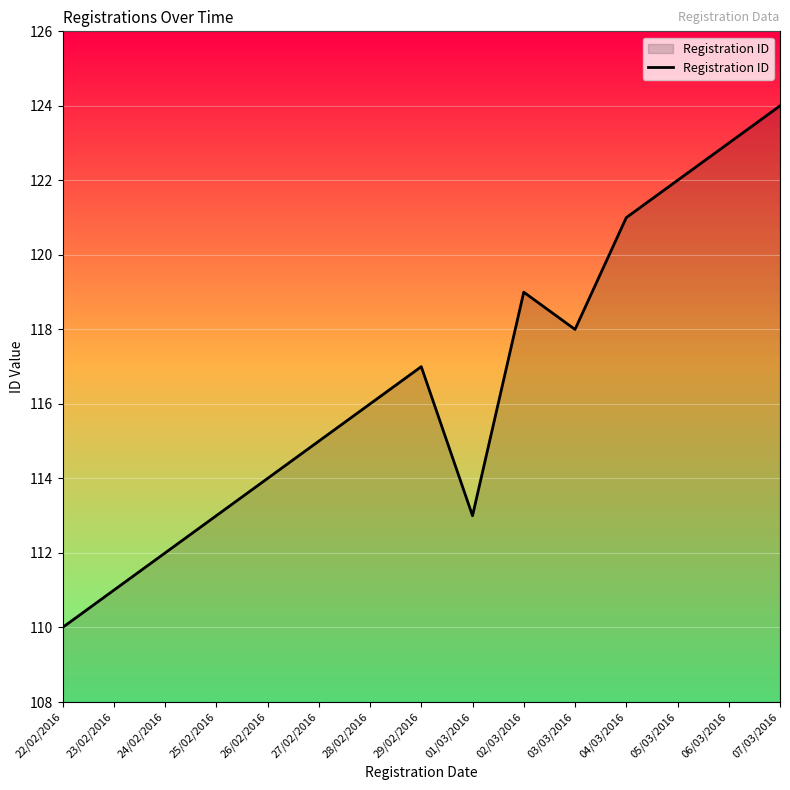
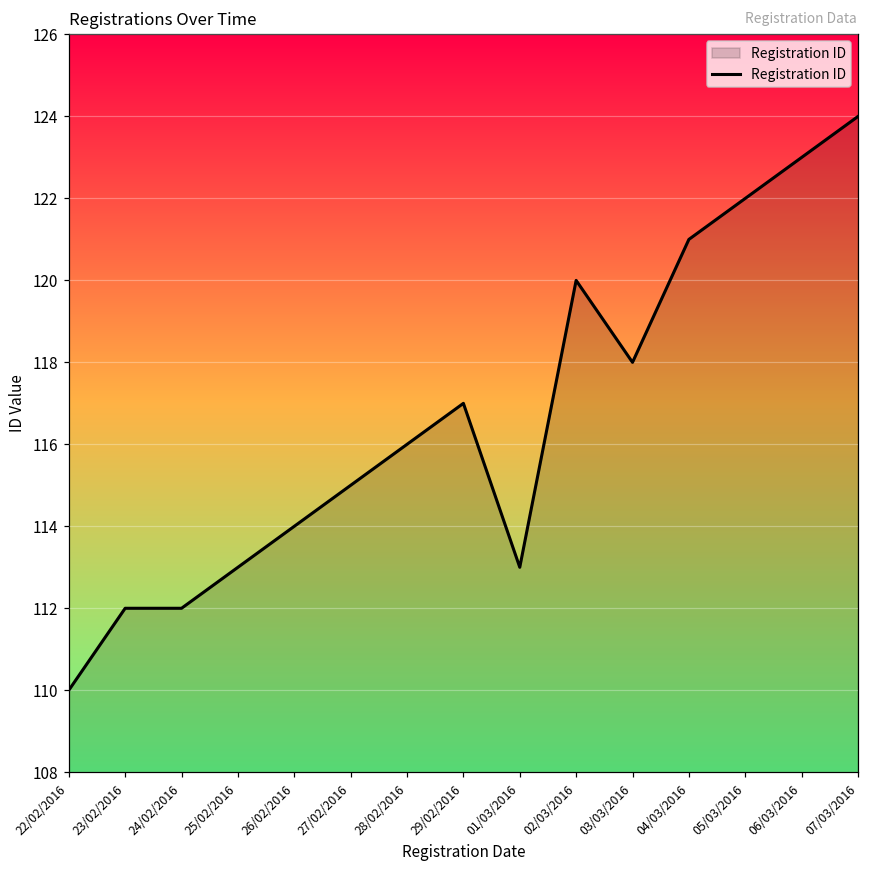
  {
    "22/02/2016": 110,
-   "23/02/2016": 111,
+   "23/02/2016": 112,
    "24/02/2016": 112,
    "25/02/2016": 113,
    "26/02/2016": 114,
    "27/02/2016": 115,
    "28/02/2016": 116,
    "29/02/2016": 117,
    "01/03/2016": 113,
-   "02/03/2016": 119,
+   "02/03/2016": 120,
    "03/03/2016": 118,
    "04/03/2016": 121,
    "05/03/2016": 122,
    "06/03/2016": 123,
    "07/03/2016": 124
  }
